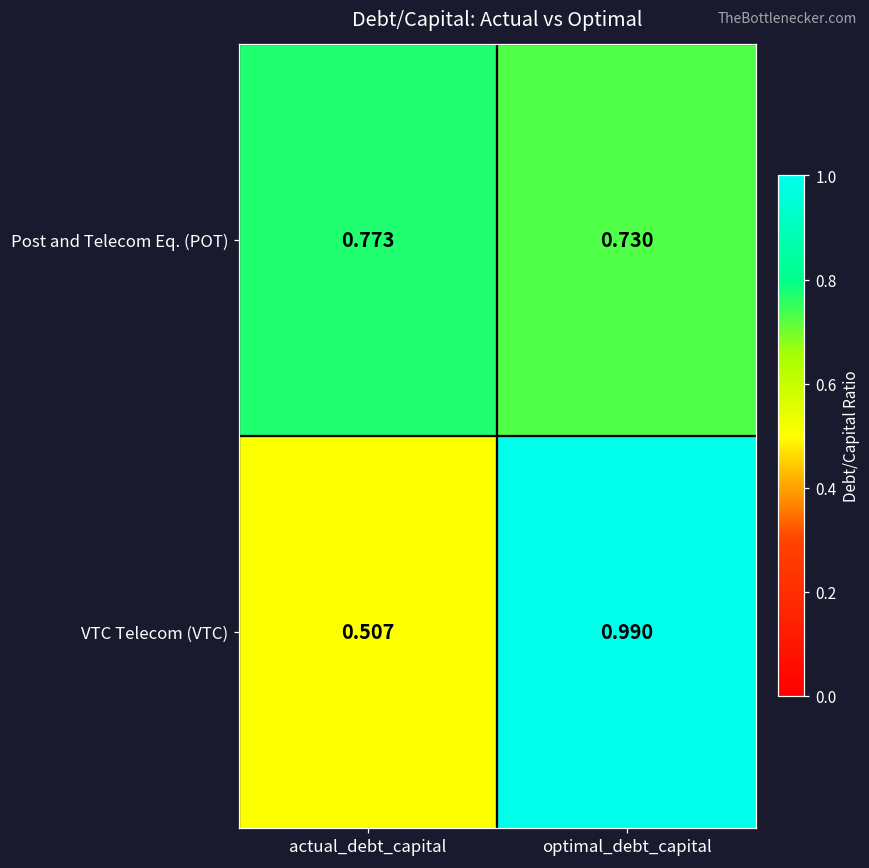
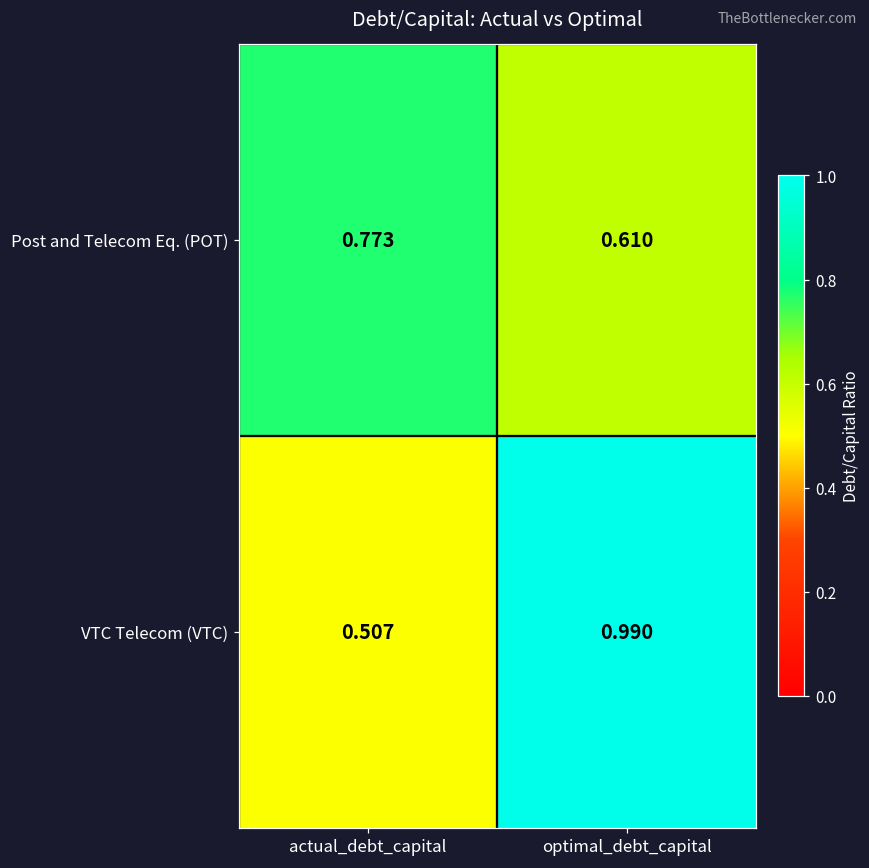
  {
    "Post and Telecom Eq. (POT)": {
      "actual_debt_capital": 0.773,
-     "optimal_debt_capital": 0.730
+     "optimal_debt_capital": 0.610
    },
    "VTC Telecom (VTC)": {
      "actual_debt_capital": 0.507,
      "optimal_debt_capital": 0.990
    }
  }
